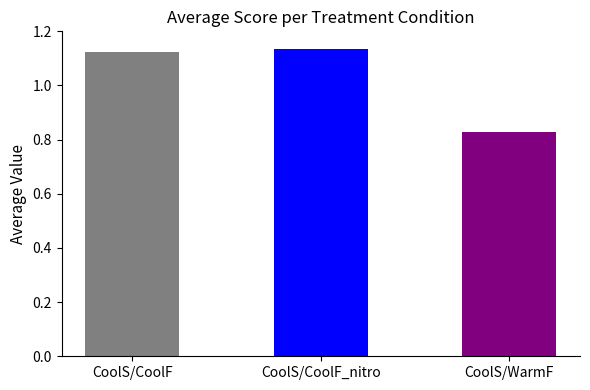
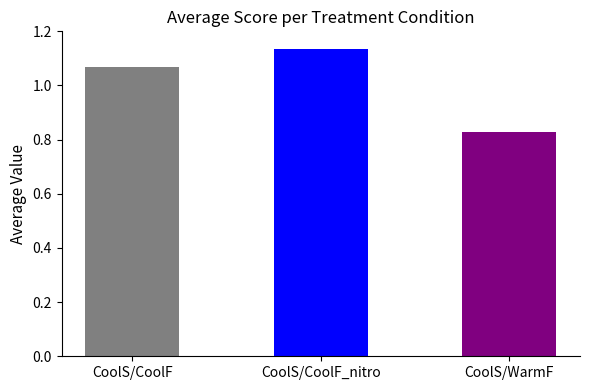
  {
-   "CoolS/CoolF": 1.12,
+   "CoolS/CoolF": 1.07,
    "CoolS/CoolF_nitro": 1.13,
    "CoolS/WarmF": 0.83
  }
